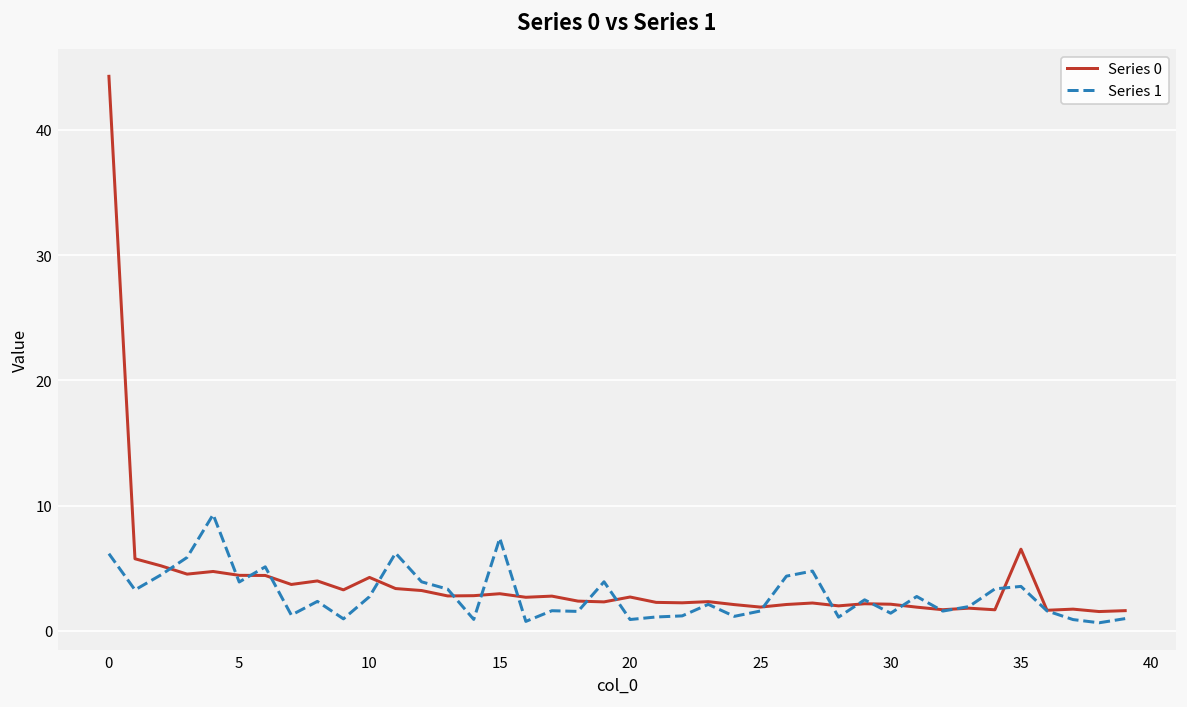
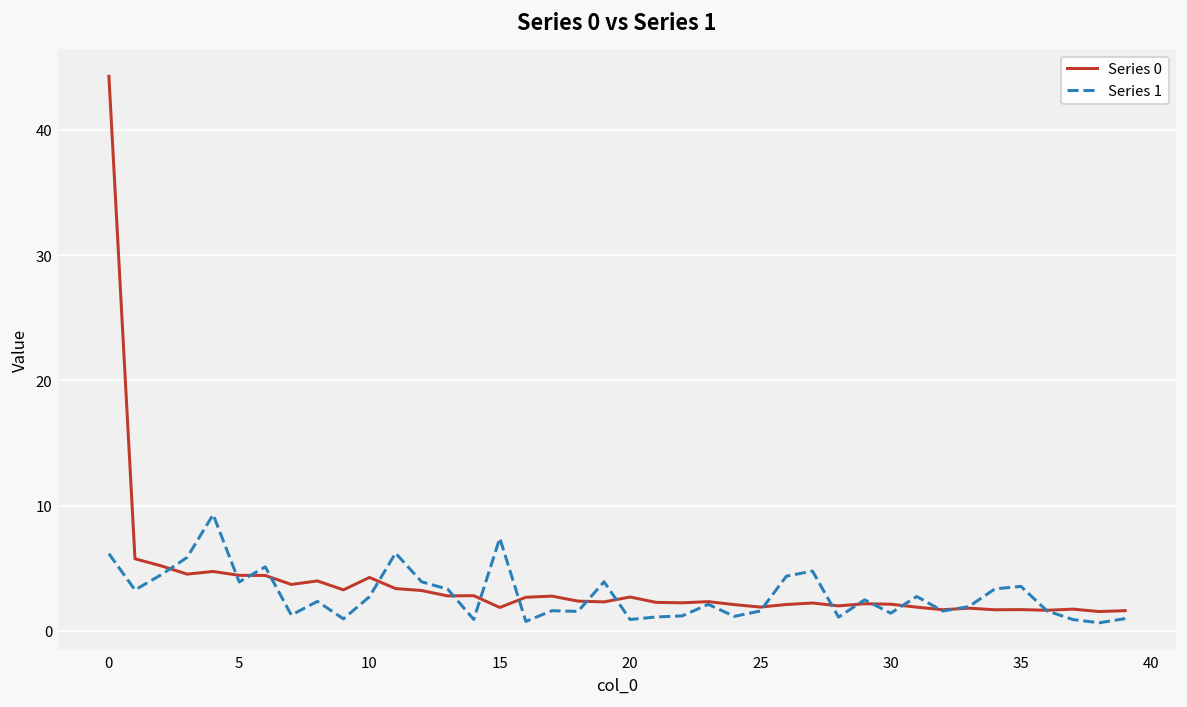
  {
    "Series 0": {
      "0": 44.3,
      "5": 4.4,
      "10": 4.3,
-     "15": 3.0,
+     "15": 1.9,
      "20": 2.7,
      "25": 1.9,
      "30": 2.1,
-     "35": 6.5
+     "35": 1.7
    },
    "Series 1": {
      "0": 6.2,
      "5": 3.9,
      "10": 2.7,
      "15": 7.4,
      "20": 0.9,
      "25": 1.6,
      "30": 1.4,
      "35": 3.6
    }
  }
